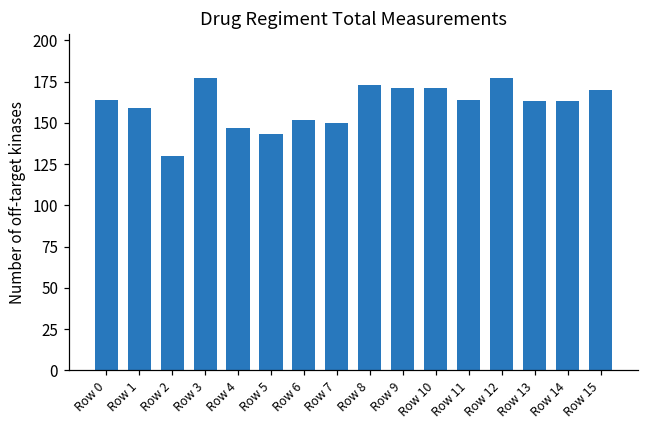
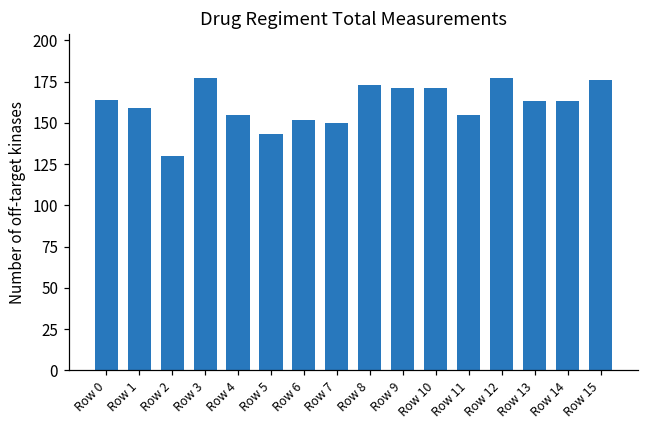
  {
    "Row 0": 164,
    "Row 1": 159,
    "Row 2": 130,
    "Row 3": 177,
-   "Row 4": 147,
+   "Row 4": 155,
    "Row 5": 143,
    "Row 6": 152,
    "Row 7": 150,
    "Row 8": 173,
    "Row 9": 171,
    "Row 10": 171,
-   "Row 11": 164,
+   "Row 11": 155,
    "Row 12": 177,
    "Row 13": 163,
    "Row 14": 163,
-   "Row 15": 170
+   "Row 15": 176
  }
